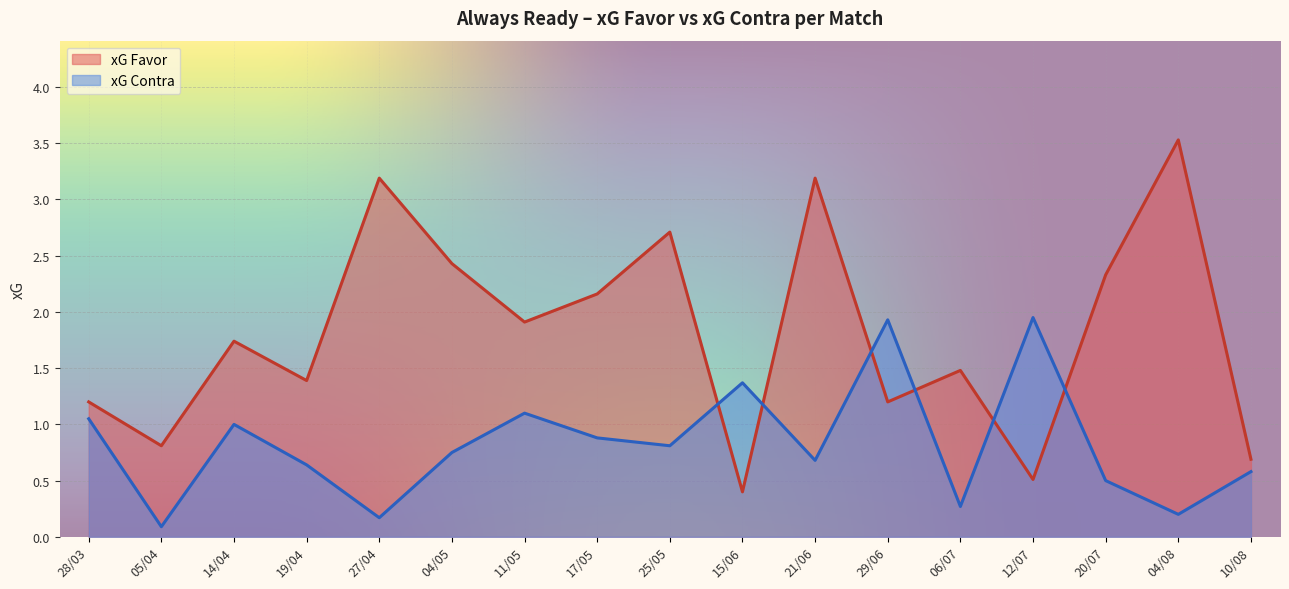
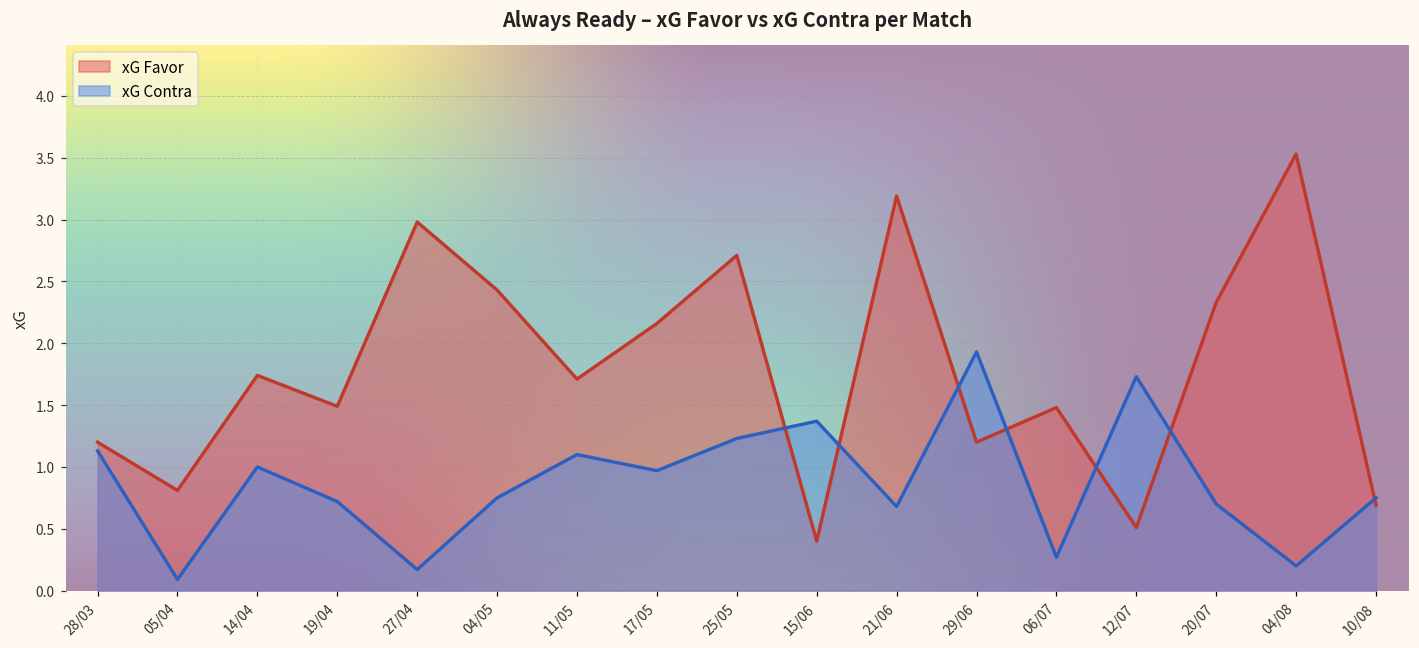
  {
    "xG Favor": {
      "28/03": 1.20,
      "05/04": 0.81,
      "14/04": 1.74,
-     "19/04": 1.39,
-     "27/04": 3.19,
+     "19/04": 1.49,
+     "27/04": 2.98,
      "04/05": 2.43,
-     "11/05": 1.91,
+     "11/05": 1.71,
      "17/05": 2.16,
      "25/05": 2.71,
      "15/06": 0.40,
      "21/06": 3.19,
      "29/06": 1.20,
      "06/07": 1.48,
      "12/07": 0.51,
      "20/07": 2.33,
      "04/08": 3.53,
      "10/08": 0.69
    },
    "xG Contra": {
-     "28/03": 1.05,
+     "28/03": 1.13,
      "05/04": 0.09,
      "14/04": 1.00,
-     "19/04": 0.64,
+     "19/04": 0.72,
      "27/04": 0.17,
      "04/05": 0.75,
      "11/05": 1.10,
-     "17/05": 0.88,
-     "25/05": 0.81,
+     "17/05": 0.97,
+     "25/05": 1.23,
      "15/06": 1.37,
      "21/06": 0.68,
      "29/06": 1.93,
      "06/07": 0.27,
-     "12/07": 1.95,
-     "20/07": 0.5,
+     "12/07": 1.73,
+     "20/07": 0.7,
      "04/08": 0.20,
-     "10/08": 0.58
+     "10/08": 0.75
    }
  }
